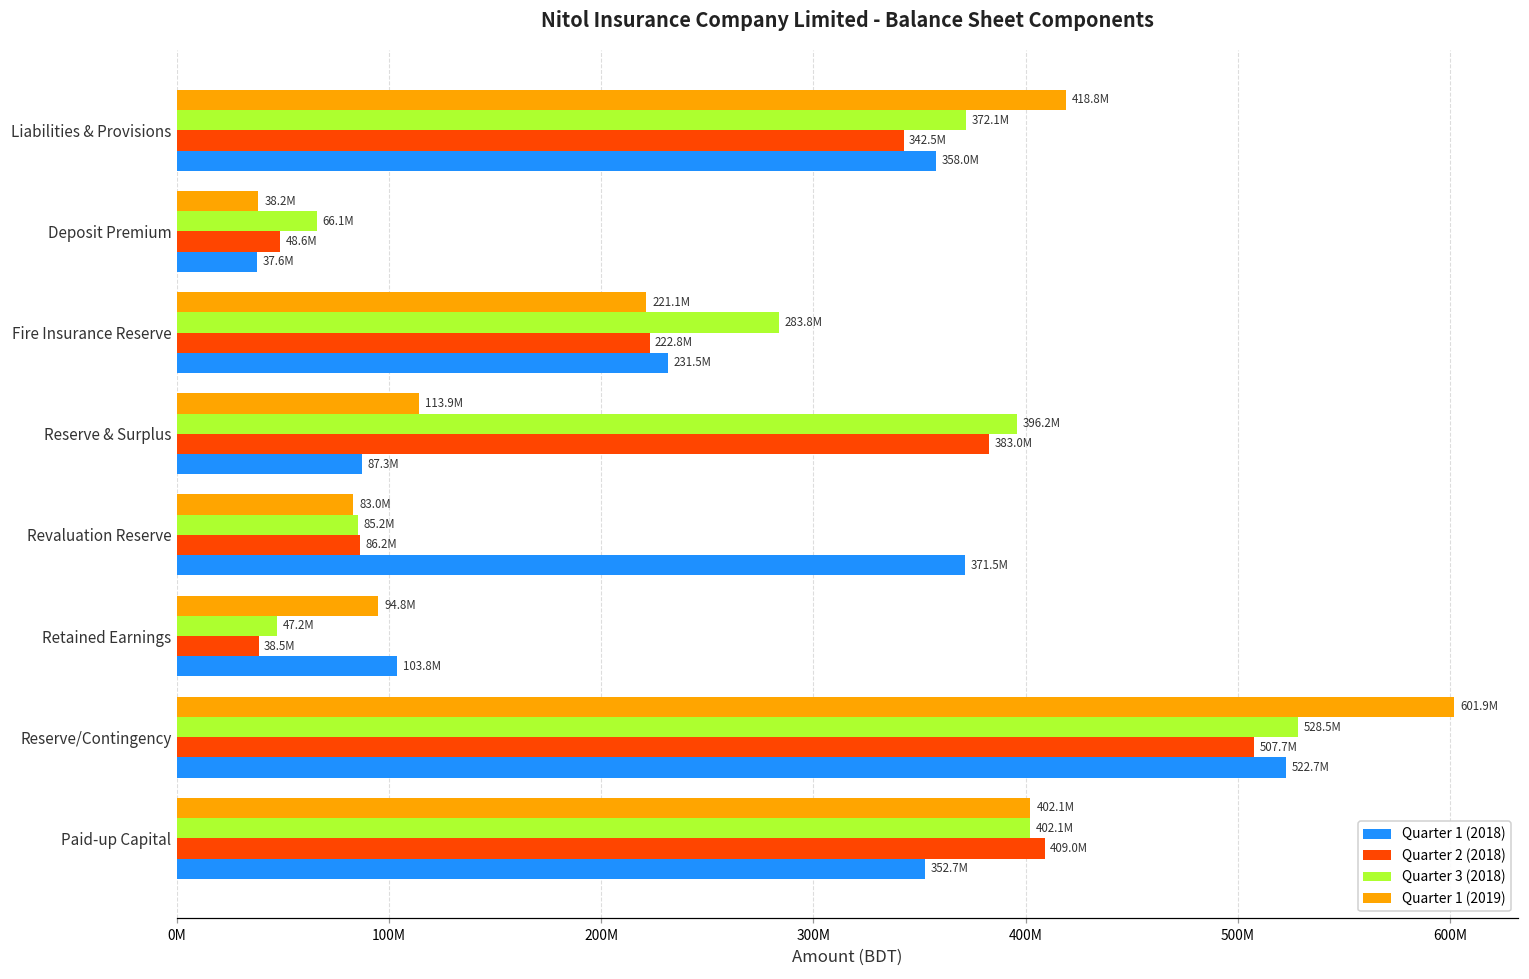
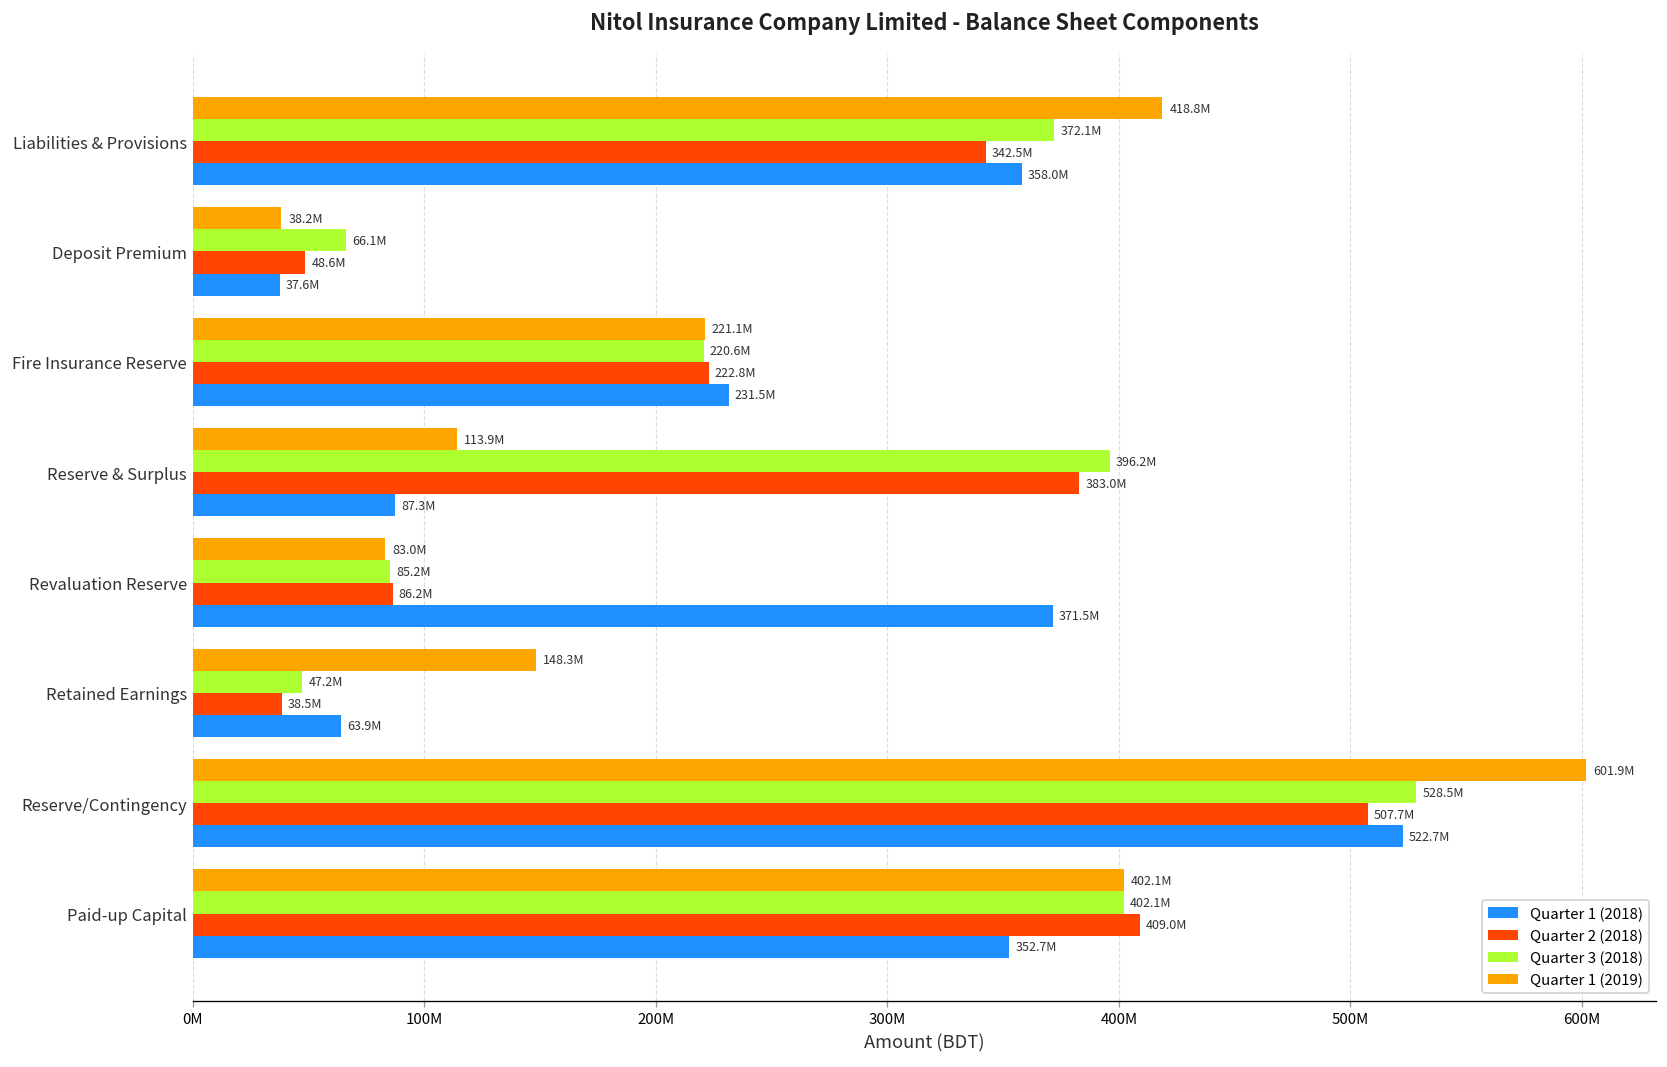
  {
    "Quarter 1 (2018)": {
      "Liabilities & Provisions": "358.0M",
      "Deposit Premium": "37.6M",
      "Fire Insurance Reserve": "231.5M",
      "Reserve & Surplus": "87.3M",
      "Revaluation Reserve": "371.5M",
-     "Retained Earnings": "103.8M",
+     "Retained Earnings": "63.9M",
      "Reserve/Contingency": "522.7M",
      "Paid-up Capital": "352.7M"
    },
    "Quarter 2 (2018)": {
      "Liabilities & Provisions": "342.5M",
      "Deposit Premium": "48.6M",
      "Fire Insurance Reserve": "222.8M",
      "Reserve & Surplus": "383.0M",
      "Revaluation Reserve": "86.2M",
      "Retained Earnings": "38.5M",
      "Reserve/Contingency": "507.7M",
      "Paid-up Capital": "409.0M"
    },
    "Quarter 3 (2018)": {
      "Liabilities & Provisions": "372.1M",
      "Deposit Premium": "66.1M",
-     "Fire Insurance Reserve": "283.8M",
+     "Fire Insurance Reserve": "220.6M",
      "Reserve & Surplus": "396.2M",
      "Revaluation Reserve": "85.2M",
      "Retained Earnings": "47.2M",
      "Reserve/Contingency": "528.5M",
      "Paid-up Capital": "402.1M"
    },
    "Quarter 1 (2019)": {
      "Liabilities & Provisions": "418.8M",
      "Deposit Premium": "38.2M",
      "Fire Insurance Reserve": "221.1M",
      "Reserve & Surplus": "113.9M",
      "Revaluation Reserve": "83.0M",
-     "Retained Earnings": "94.8M",
+     "Retained Earnings": "148.3M",
      "Reserve/Contingency": "601.9M",
      "Paid-up Capital": "402.1M"
    }
  }
